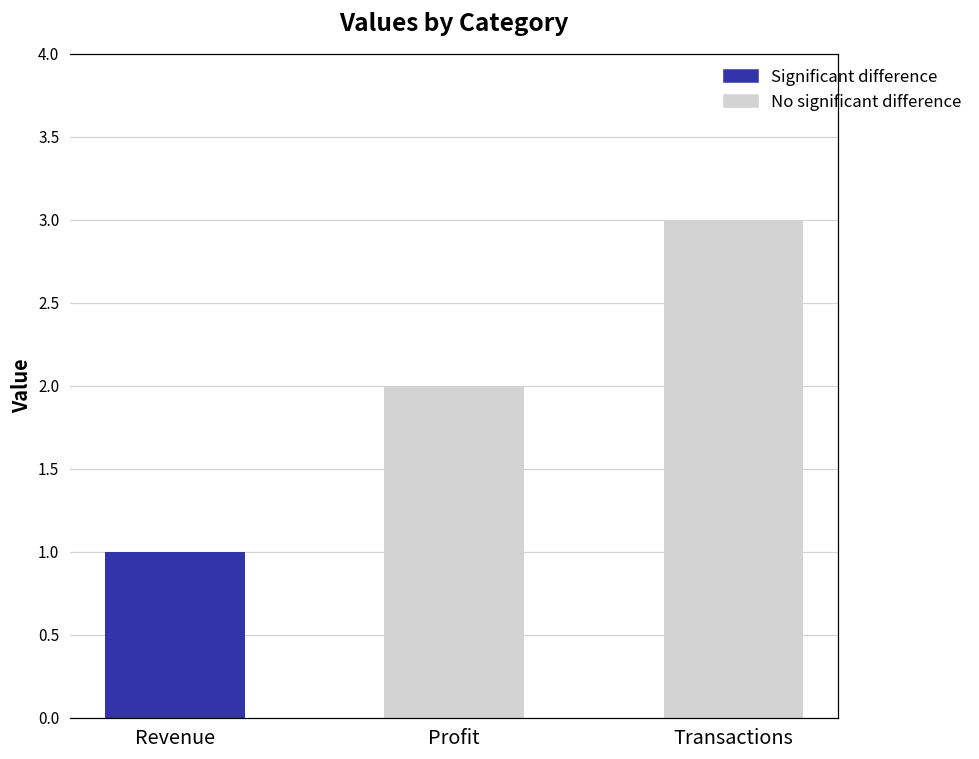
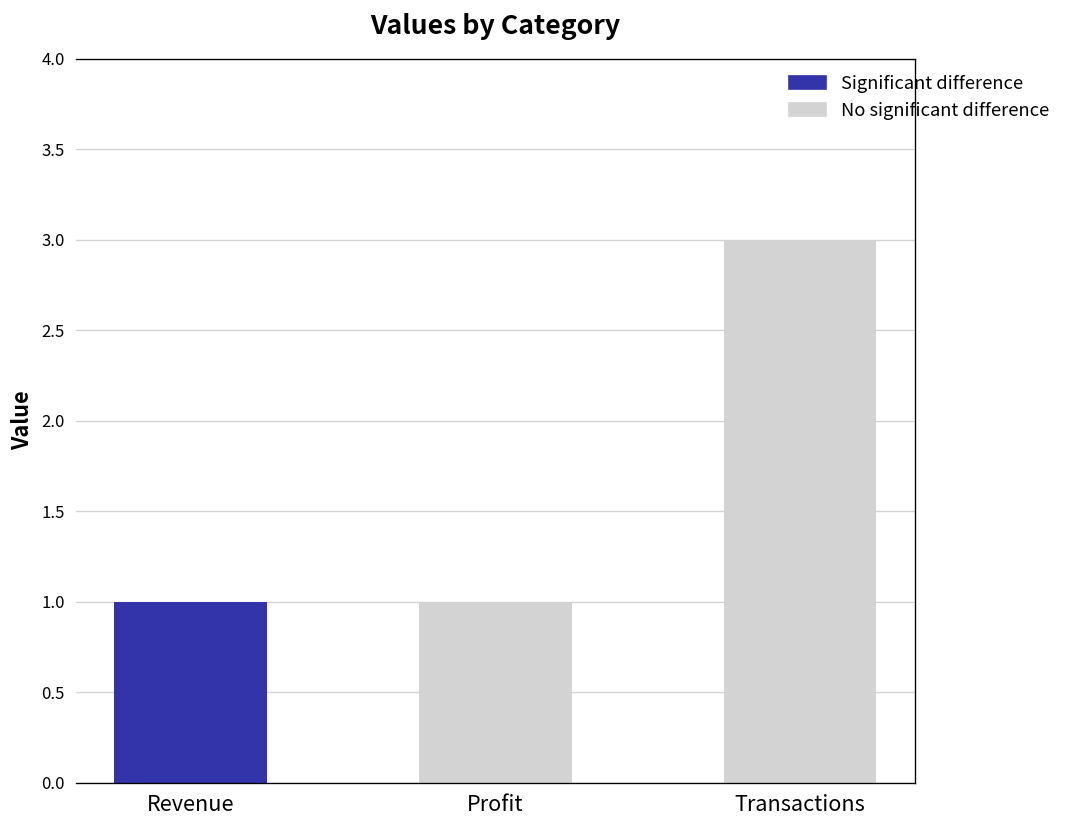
  {
    "No significant difference": {
-     "Profit": 2,
+     "Profit": 1,
      "Transactions": 3
    }
  }
